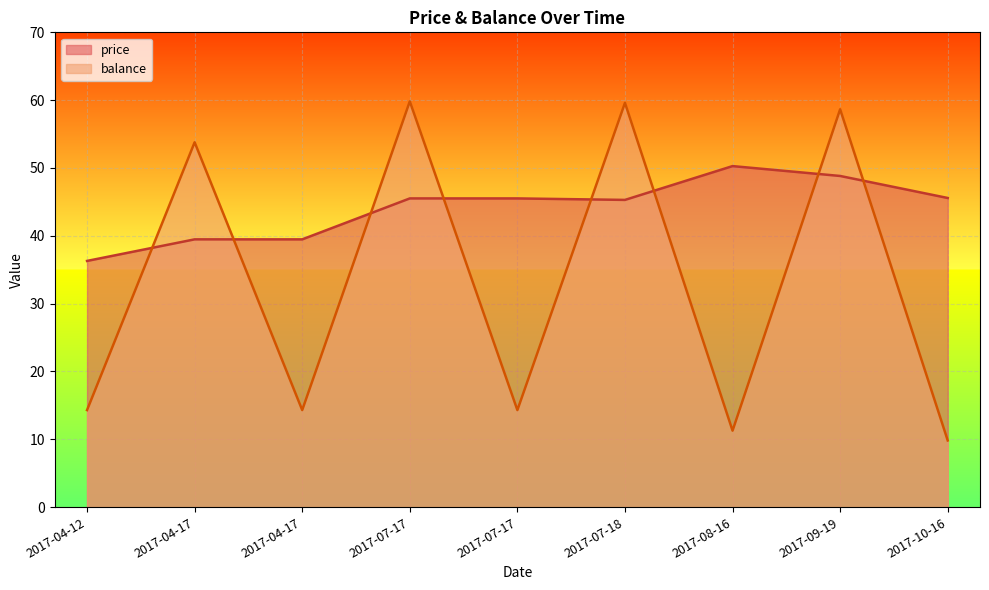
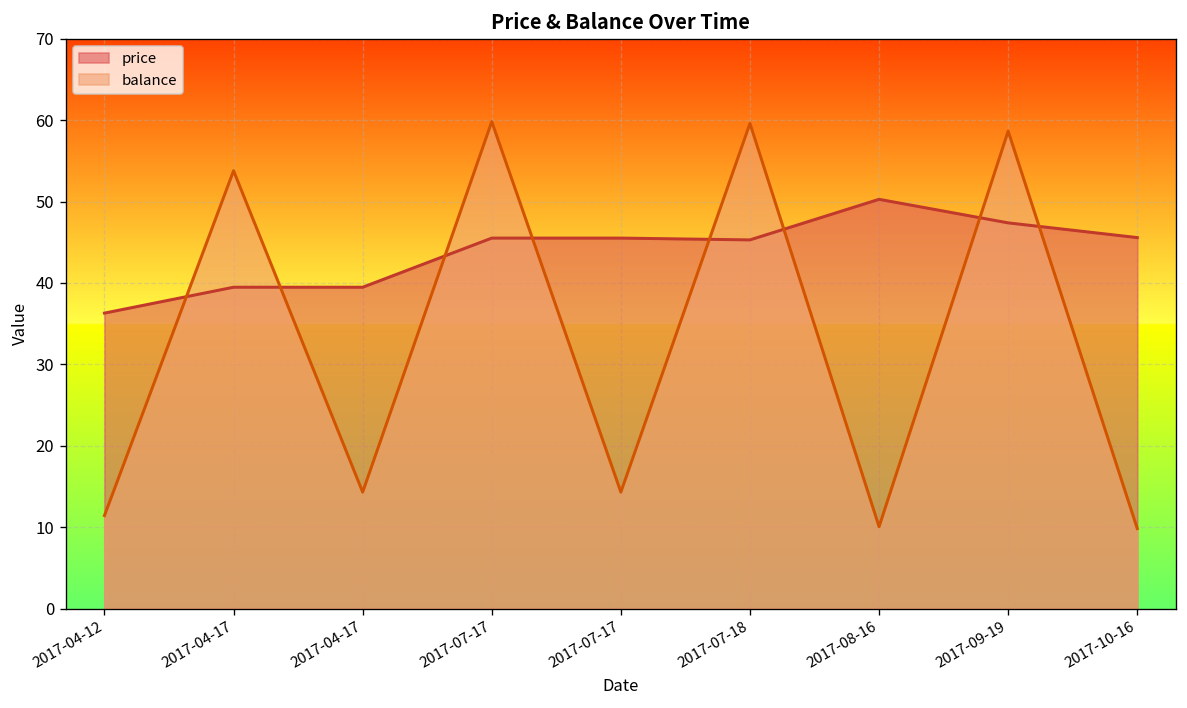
  {
    "price": {
      "2017-04-12": 36,
      "2017-07-18": 45,
      "2017-08-16": 50,
-     "2017-09-19": 49,
+     "2017-09-19": 47,
      "2017-10-16": 46
    },
    "balance": {
-     "2017-04-12": 14,
+     "2017-04-12": 11,
      "2017-07-18": 60,
-     "2017-08-16": 11,
+     "2017-08-16": 10,
      "2017-09-19": 59,
      "2017-10-16": 10
    }
  }
